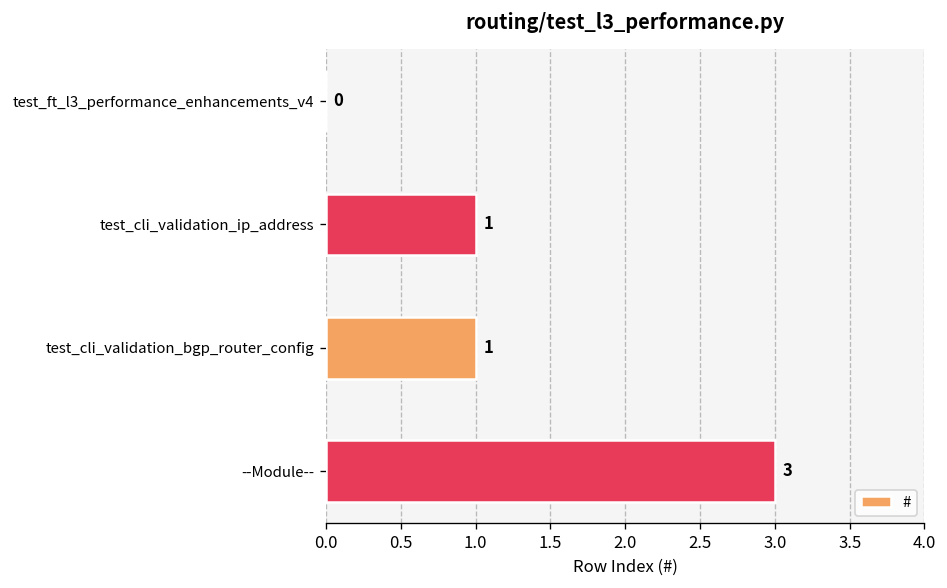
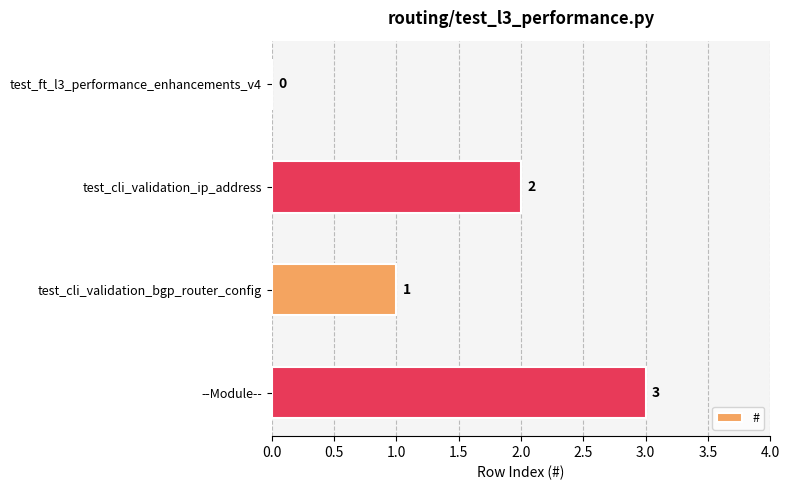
  {
    "test_ft_l3_performance_enhancements_v4": 0,
-   "test_cli_validation_ip_address": 1,
+   "test_cli_validation_ip_address": 2,
    "test_cli_validation_bgp_router_config": 1,
    "--Module--": 3
  }
